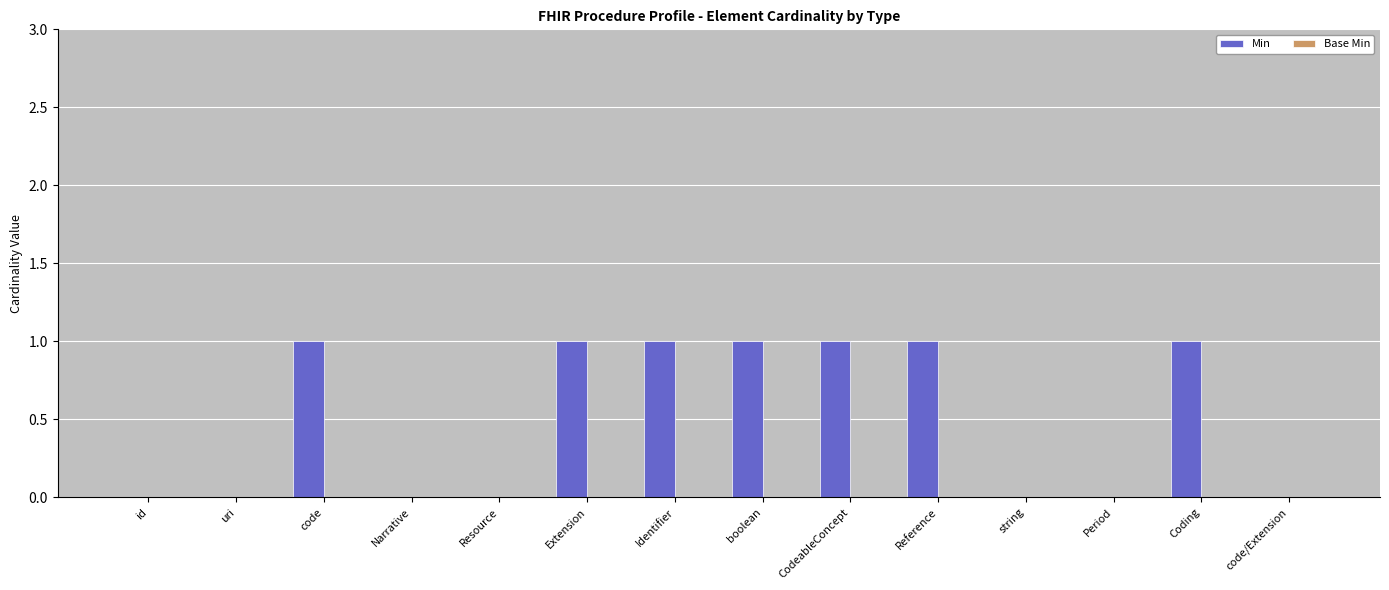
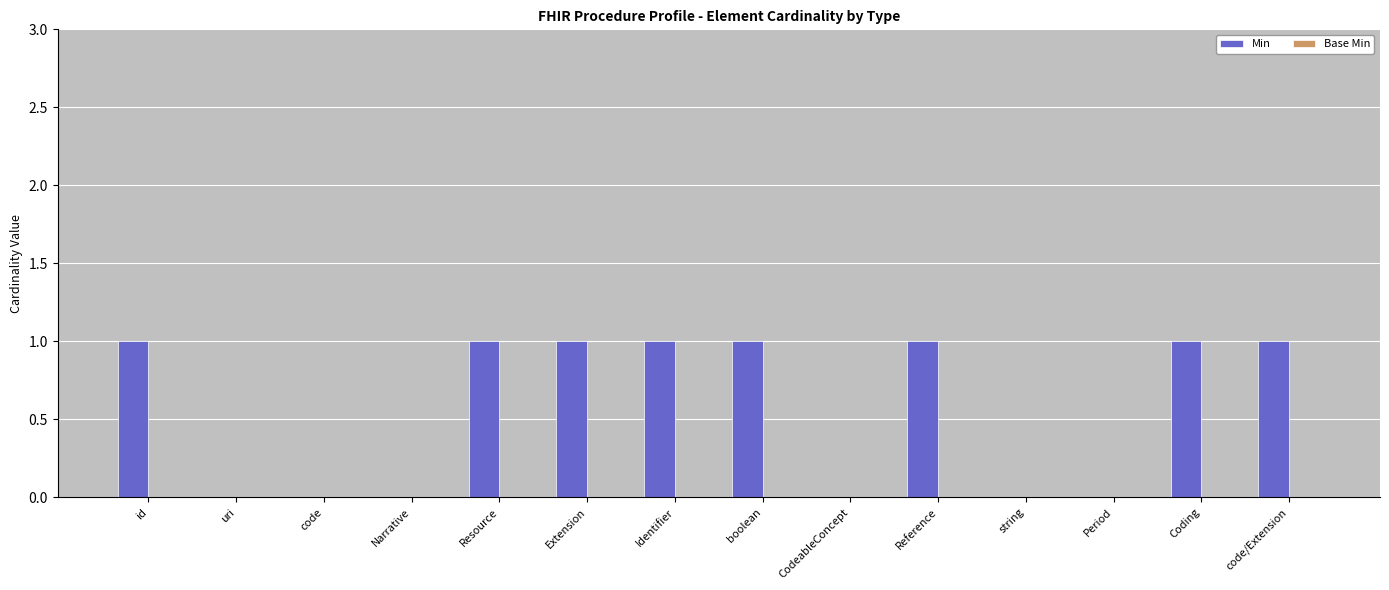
  {
    "Min": {
-     "id": 0,
+     "id": 1,
      "uri": 0,
-     "code": 1,
+     "code": 0,
      "Narrative": 0,
-     "Resource": 0,
+     "Resource": 1,
      "Extension": 1,
      "Identifier": 1,
      "boolean": 1,
-     "CodeableConcept": 1,
+     "CodeableConcept": 0,
      "Reference": 1,
      "string": 0,
      "Period": 0,
      "Coding": 1,
-     "code/Extension": 0
+     "code/Extension": 1
    },
    "Base Min": {
      "id": 0,
      "uri": 0,
      "code": 0,
      "Narrative": 0,
      "Resource": 0,
      "Extension": 0,
      "Identifier": 0,
      "boolean": 0,
      "CodeableConcept": 0,
      "Reference": 0,
      "string": 0,
      "Period": 0,
      "Coding": 0,
      "code/Extension": 0
    }
  }
